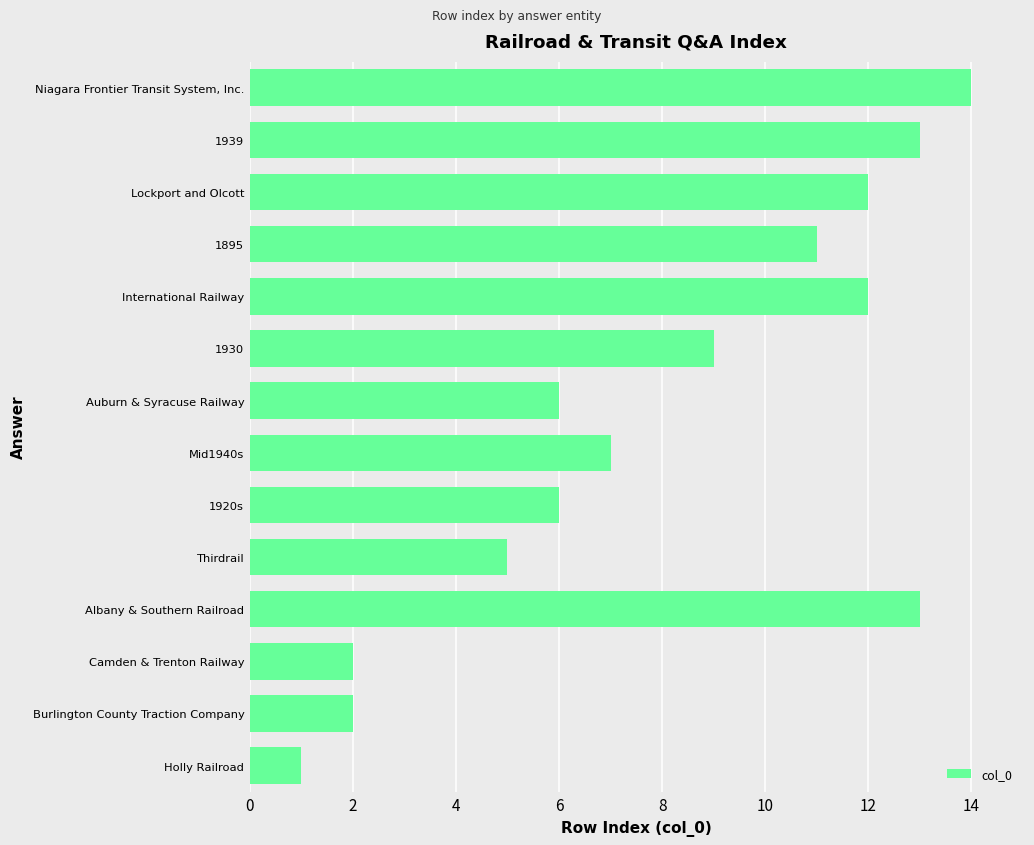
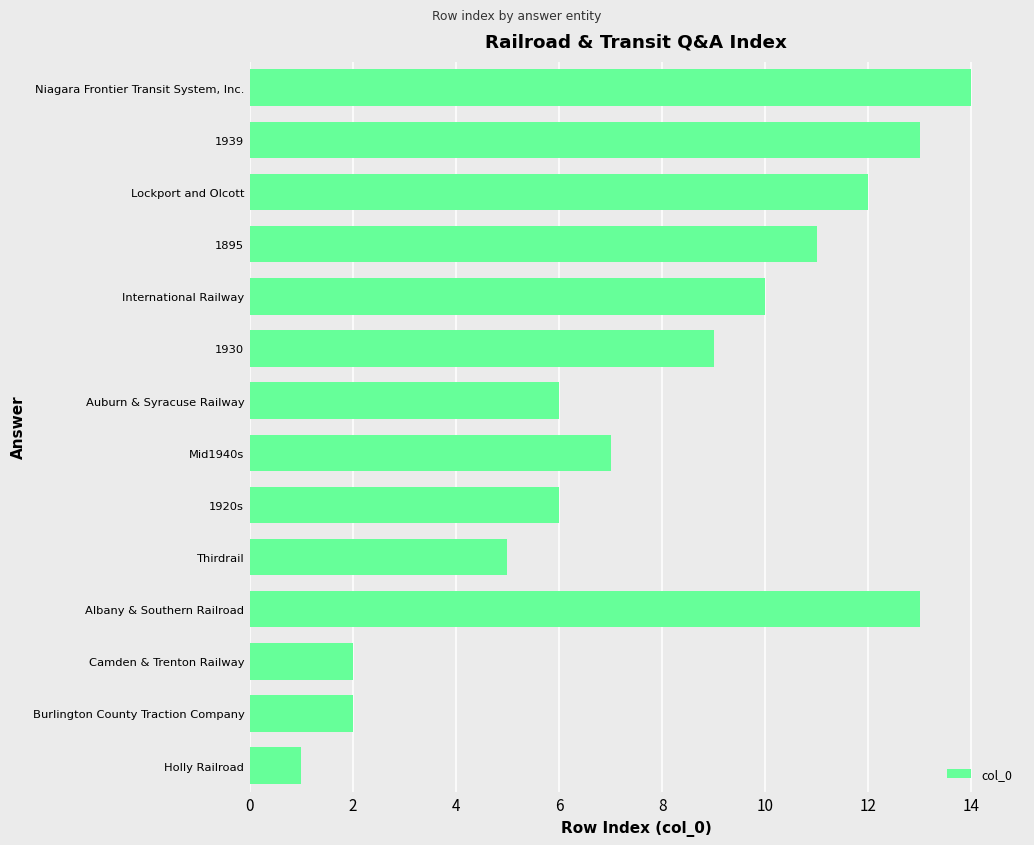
  {
    "Niagara Frontier Transit System, Inc.": 14,
    "1939": 13,
    "Lockport and Olcott": 12,
    "1895": 11,
-   "International Railway": 12,
+   "International Railway": 10,
    "1930": 9,
    "Auburn & Syracuse Railway": 6,
    "Mid1940s": 7,
    "1920s": 6,
    "Thirdrail": 5,
    "Albany & Southern Railroad": 13,
    "Camden & Trenton Railway": 2,
    "Burlington County Traction Company": 2,
    "Holly Railroad": 1
  }
